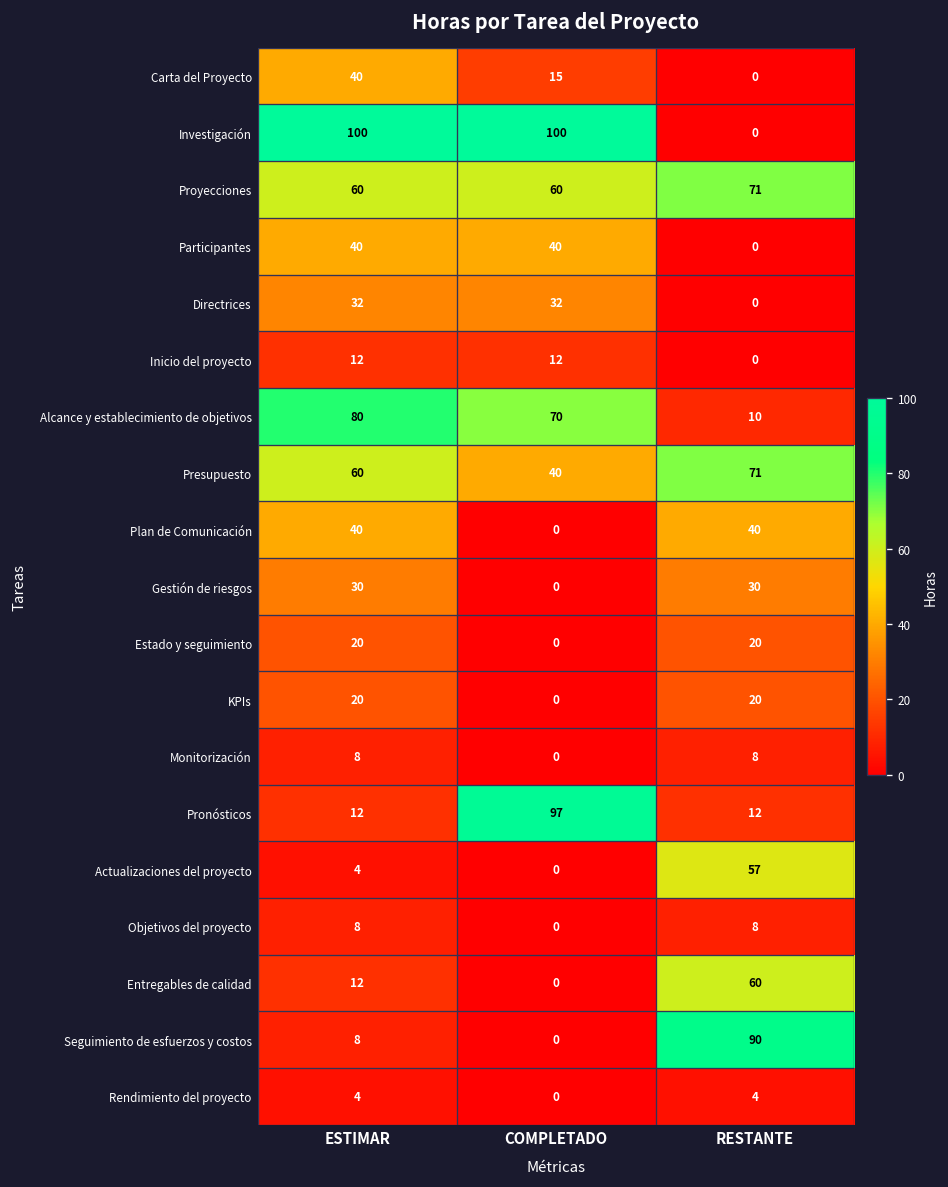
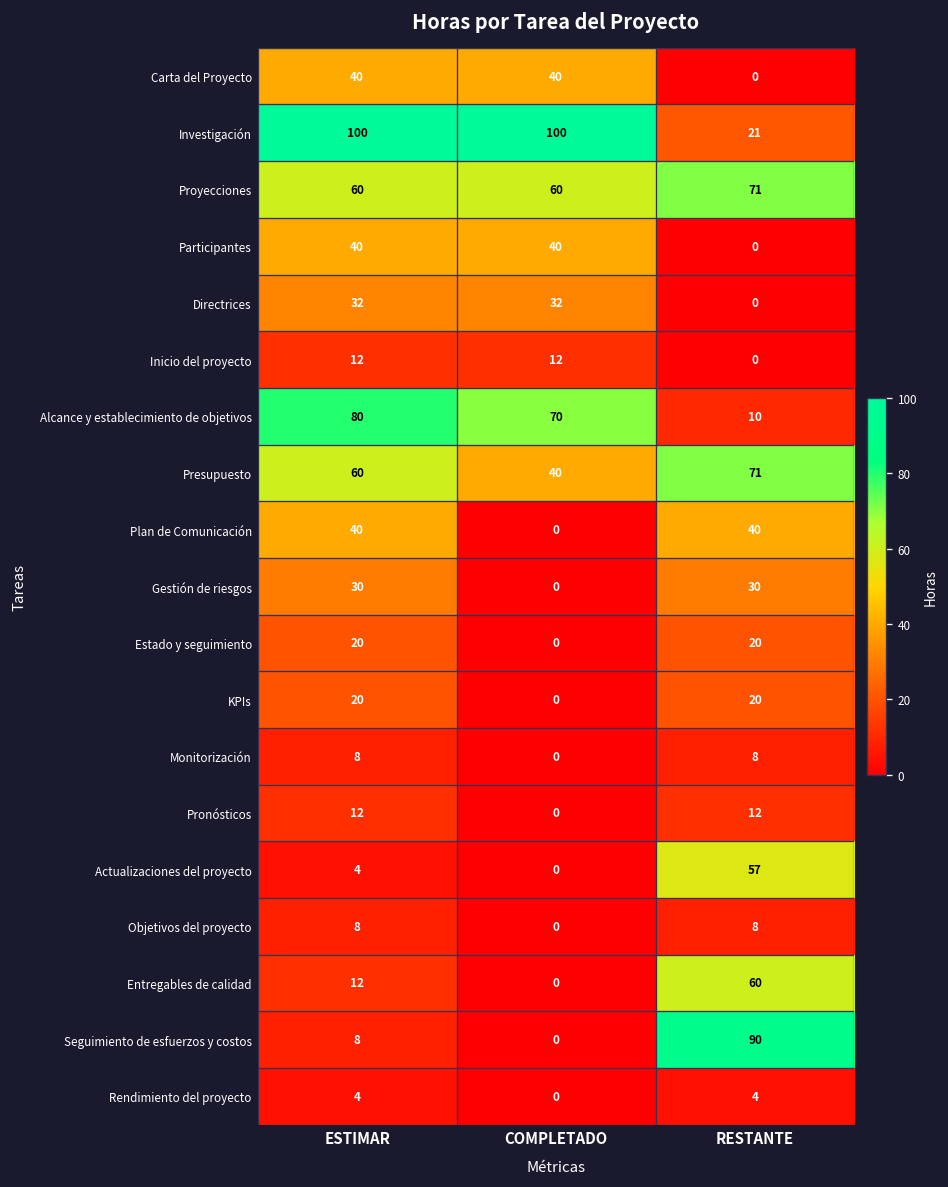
  {
    "Carta del Proyecto": {
      "ESTIMAR": 40,
-     "COMPLETADO": 15,
+     "COMPLETADO": 40,
      "RESTANTE": 0
    },
    "Investigación": {
      "ESTIMAR": 100,
      "COMPLETADO": 100,
-     "RESTANTE": 0
+     "RESTANTE": 21
    },
    "Proyecciones": {
      "ESTIMAR": 60,
      "COMPLETADO": 60,
      "RESTANTE": 71
    },
    "Participantes": {
      "ESTIMAR": 40,
      "COMPLETADO": 40,
      "RESTANTE": 0
    },
    "Directrices": {
      "ESTIMAR": 32,
      "COMPLETADO": 32,
      "RESTANTE": 0
    },
    "Inicio del proyecto": {
      "ESTIMAR": 12,
      "COMPLETADO": 12,
      "RESTANTE": 0
    },
    "Alcance y establecimiento de objetivos": {
      "ESTIMAR": 80,
      "COMPLETADO": 70,
      "RESTANTE": 10
    },
    "Presupuesto": {
      "ESTIMAR": 60,
      "COMPLETADO": 40,
      "RESTANTE": 71
    },
    "Plan de Comunicación": {
      "ESTIMAR": 40,
      "COMPLETADO": 0,
      "RESTANTE": 40
    },
    "Gestión de riesgos": {
      "ESTIMAR": 30,
      "COMPLETADO": 0,
      "RESTANTE": 30
    },
    "Estado y seguimiento": {
      "ESTIMAR": 20,
      "COMPLETADO": 0,
      "RESTANTE": 20
    },
    "KPIs": {
      "ESTIMAR": 20,
      "COMPLETADO": 0,
      "RESTANTE": 20
    },
    "Monitorización": {
      "ESTIMAR": 8,
      "COMPLETADO": 0,
      "RESTANTE": 8
    },
    "Pronósticos": {
      "ESTIMAR": 12,
-     "COMPLETADO": 97,
+     "COMPLETADO": 0,
      "RESTANTE": 12
    },
    "Actualizaciones del proyecto": {
      "ESTIMAR": 4,
      "COMPLETADO": 0,
      "RESTANTE": 57
    },
    "Objetivos del proyecto": {
      "ESTIMAR": 8,
      "COMPLETADO": 0,
      "RESTANTE": 8
    },
    "Entregables de calidad": {
      "ESTIMAR": 12,
      "COMPLETADO": 0,
      "RESTANTE": 60
    },
    "Seguimiento de esfuerzos y costos": {
      "ESTIMAR": 8,
      "COMPLETADO": 0,
      "RESTANTE": 90
    },
    "Rendimiento del proyecto": {
      "ESTIMAR": 4,
      "COMPLETADO": 0,
      "RESTANTE": 4
    }
  }
